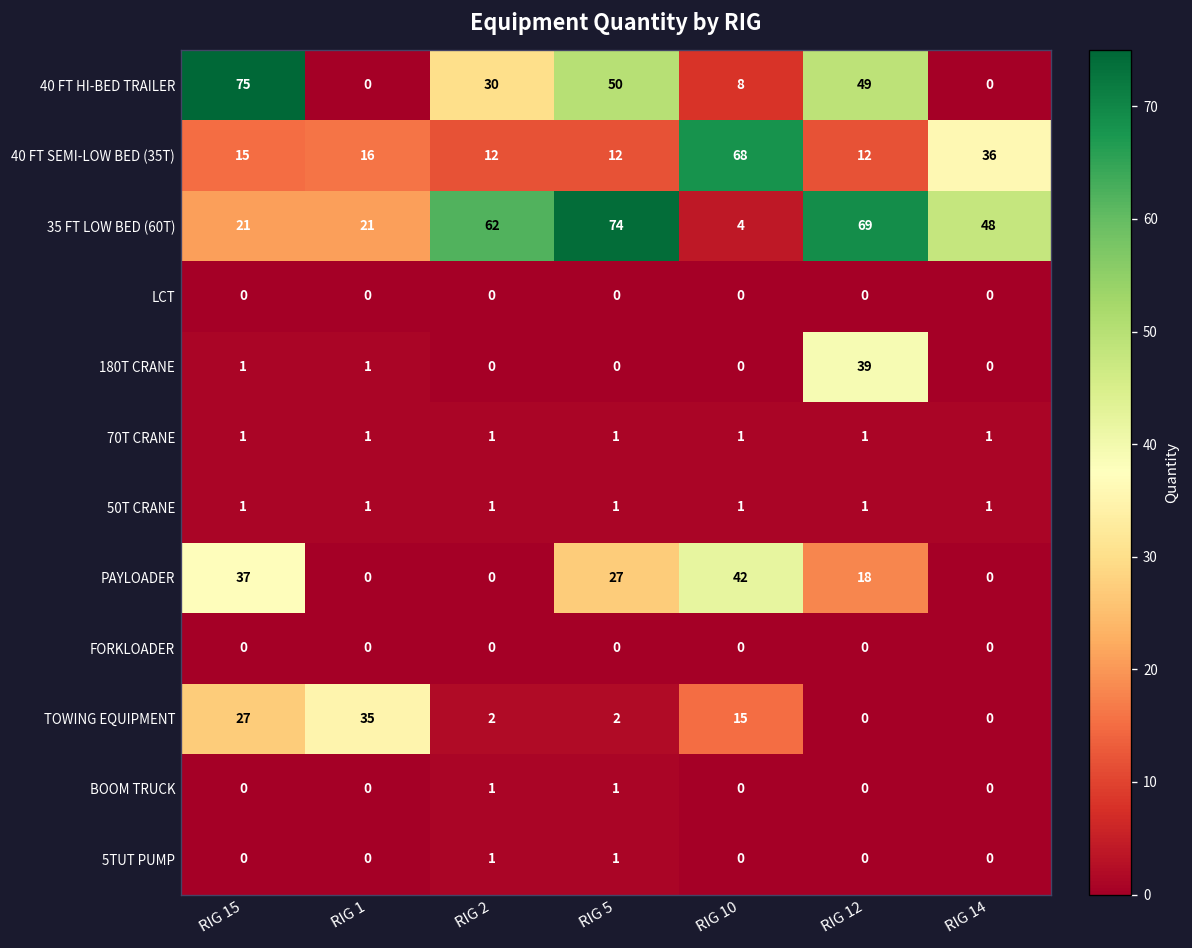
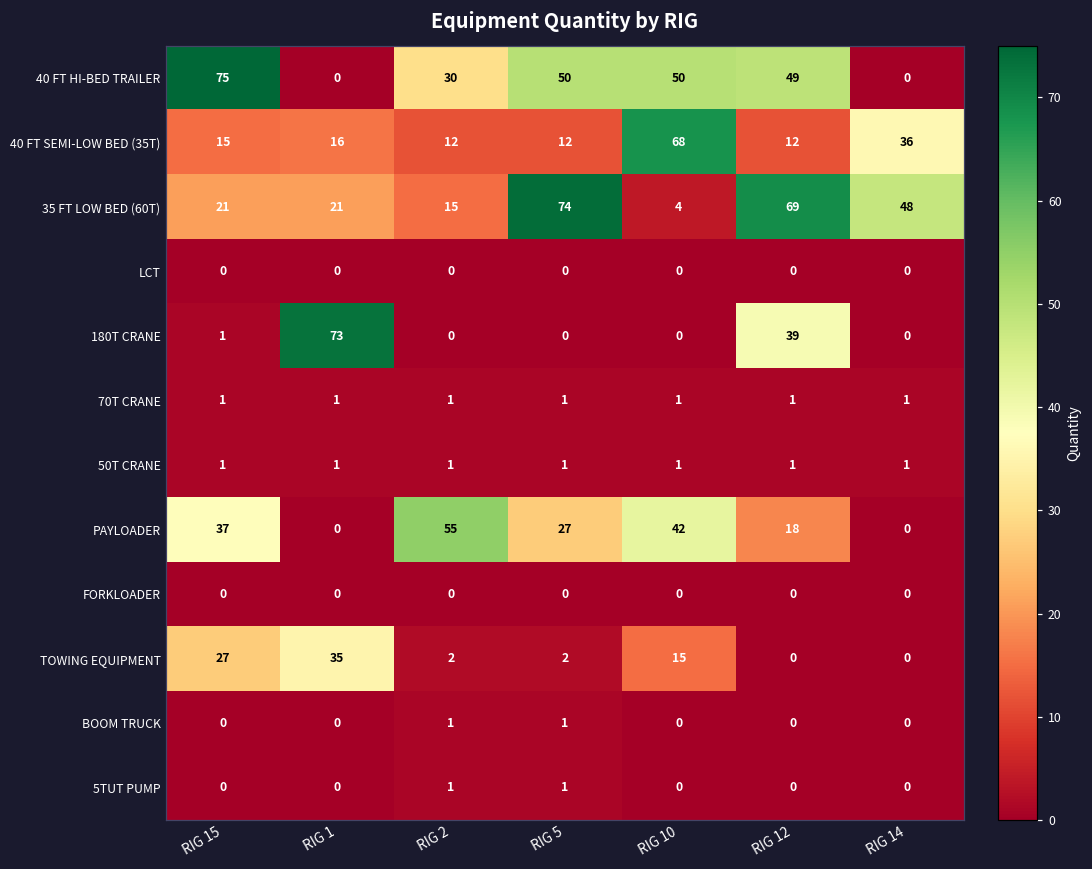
  {
    "40 FT HI-BED TRAILER": {
      "RIG 15": 75,
      "RIG 1": 0,
      "RIG 2": 30,
      "RIG 5": 50,
-     "RIG 10": 8,
+     "RIG 10": 50,
      "RIG 12": 49,
      "RIG 14": 0
    },
    "40 FT SEMI-LOW BED (35T)": {
      "RIG 15": 15,
      "RIG 1": 16,
      "RIG 2": 12,
      "RIG 5": 12,
      "RIG 10": 68,
      "RIG 12": 12,
      "RIG 14": 36
    },
    "35 FT LOW BED (60T)": {
      "RIG 15": 21,
      "RIG 1": 21,
-     "RIG 2": 62,
+     "RIG 2": 15,
      "RIG 5": 74,
      "RIG 10": 4,
      "RIG 12": 69,
      "RIG 14": 48
    },
    "LCT": {
      "RIG 15": 0,
      "RIG 1": 0,
      "RIG 2": 0,
      "RIG 5": 0,
      "RIG 10": 0,
      "RIG 12": 0,
      "RIG 14": 0
    },
    "180T CRANE": {
      "RIG 15": 1,
-     "RIG 1": 1,
+     "RIG 1": 73,
      "RIG 2": 0,
      "RIG 5": 0,
      "RIG 10": 0,
      "RIG 12": 39,
      "RIG 14": 0
    },
    "70T CRANE": {
      "RIG 15": 1,
      "RIG 1": 1,
      "RIG 2": 1,
      "RIG 5": 1,
      "RIG 10": 1,
      "RIG 12": 1,
      "RIG 14": 1
    },
    "50T CRANE": {
      "RIG 15": 1,
      "RIG 1": 1,
      "RIG 2": 1,
      "RIG 5": 1,
      "RIG 10": 1,
      "RIG 12": 1,
      "RIG 14": 1
    },
    "PAYLOADER": {
      "RIG 15": 37,
      "RIG 1": 0,
-     "RIG 2": 0,
+     "RIG 2": 55,
      "RIG 5": 27,
      "RIG 10": 42,
      "RIG 12": 18,
      "RIG 14": 0
    },
    "FORKLOADER": {
      "RIG 15": 0,
      "RIG 1": 0,
      "RIG 2": 0,
      "RIG 5": 0,
      "RIG 10": 0,
      "RIG 12": 0,
      "RIG 14": 0
    },
    "TOWING EQUIPMENT": {
      "RIG 15": 27,
      "RIG 1": 35,
      "RIG 2": 2,
      "RIG 5": 2,
      "RIG 10": 15,
      "RIG 12": 0,
      "RIG 14": 0
    },
    "BOOM TRUCK": {
      "RIG 15": 0,
      "RIG 1": 0,
      "RIG 2": 1,
      "RIG 5": 1,
      "RIG 10": 0,
      "RIG 12": 0,
      "RIG 14": 0
    },
    "5TUT PUMP": {
      "RIG 15": 0,
      "RIG 1": 0,
      "RIG 2": 1,
      "RIG 5": 1,
      "RIG 10": 0,
      "RIG 12": 0,
      "RIG 14": 0
    }
  }
